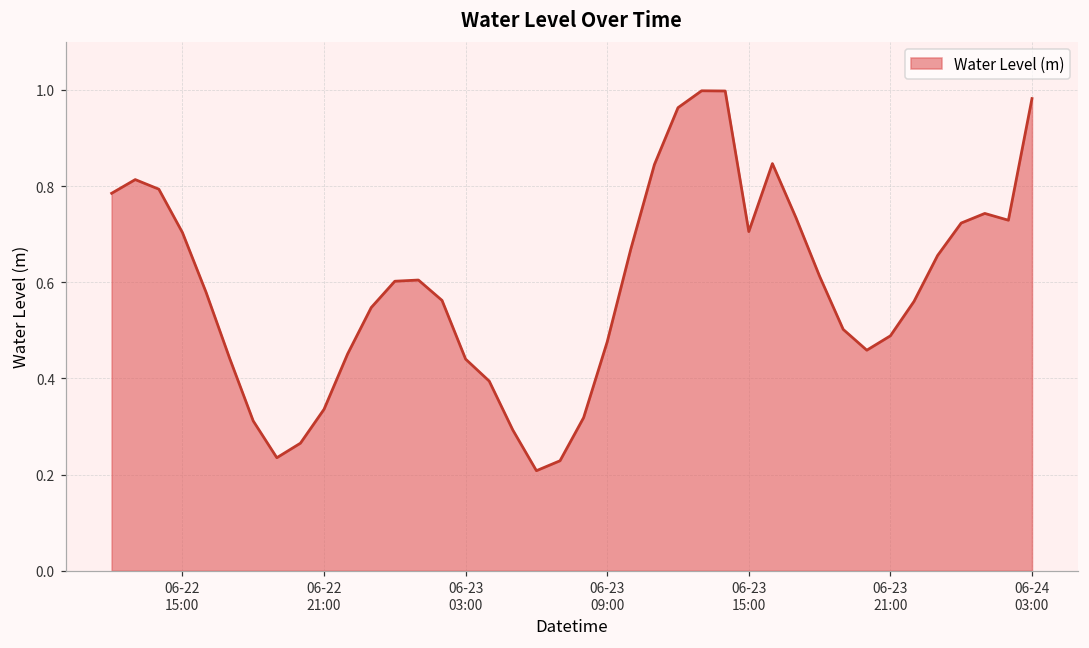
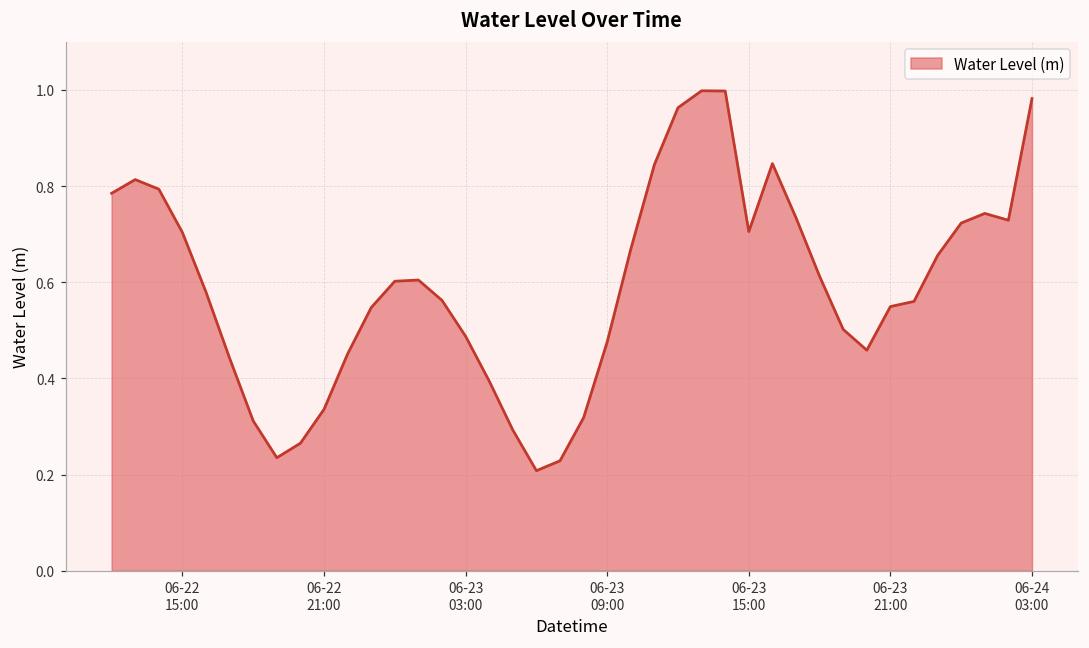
  {
    "06-22 15:00": 0.70,
    "06-22 21:00": 0.34,
-   "06-23 03:00": 0.44,
+   "06-23 03:00": 0.49,
    "06-23 09:00": 0.48,
    "06-23 15:00": 0.71,
-   "06-23 21:00": 0.49,
+   "06-23 21:00": 0.55,
    "06-24 03:00": 0.98
  }
